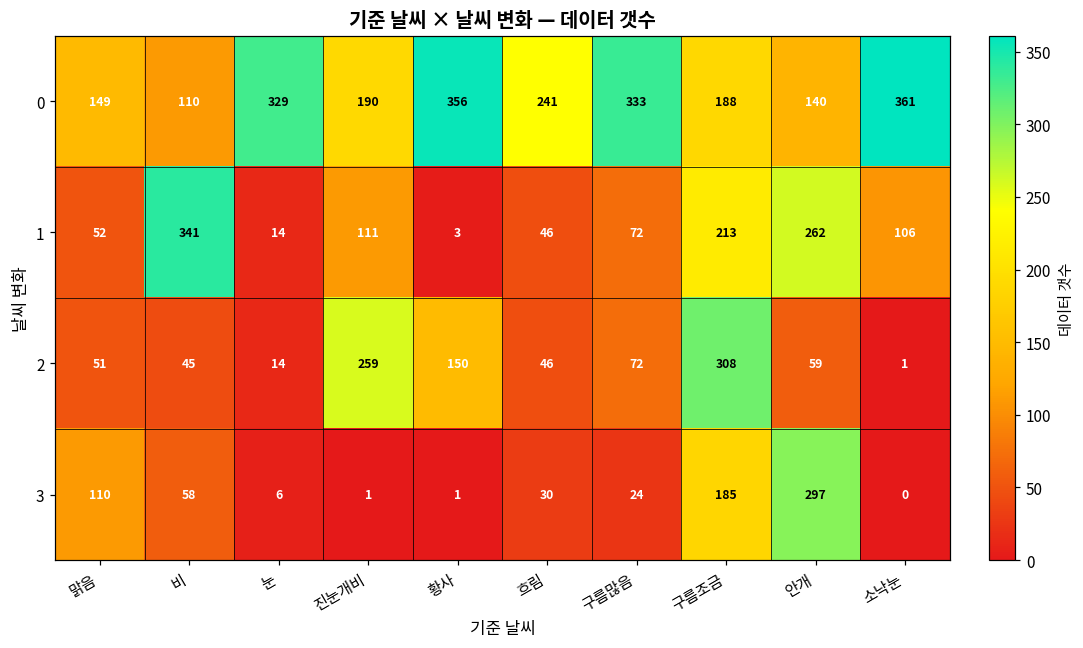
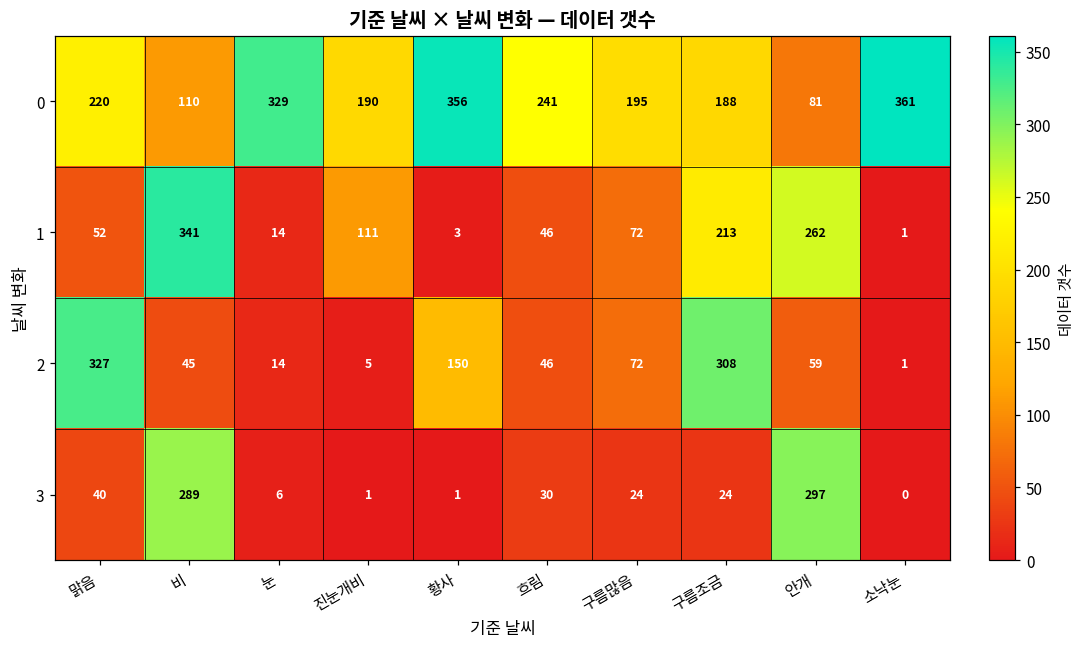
  {
    "0": {
-     "맑음": 149,
+     "맑음": 220,
      "비": 110,
      "눈": 329,
      "진눈개비": 190,
      "황사": 356,
      "흐림": 241,
-     "구름많음": 333,
+     "구름많음": 195,
      "구름조금": 188,
-     "안개": 140,
+     "안개": 81,
      "소낙눈": 361
    },
    "1": {
      "맑음": 52,
      "비": 341,
      "눈": 14,
      "진눈개비": 111,
      "황사": 3,
      "흐림": 46,
      "구름많음": 72,
      "구름조금": 213,
      "안개": 262,
-     "소낙눈": 106
+     "소낙눈": 1
    },
    "2": {
-     "맑음": 51,
+     "맑음": 327,
      "비": 45,
      "눈": 14,
-     "진눈개비": 259,
+     "진눈개비": 5,
      "황사": 150,
      "흐림": 46,
      "구름많음": 72,
      "구름조금": 308,
      "안개": 59,
      "소낙눈": 1
    },
    "3": {
-     "맑음": 110,
-     "비": 58,
+     "맑음": 40,
+     "비": 289,
      "눈": 6,
      "진눈개비": 1,
      "황사": 1,
      "흐림": 30,
      "구름많음": 24,
-     "구름조금": 185,
+     "구름조금": 24,
      "안개": 297,
      "소낙눈": 0
    }
  }
